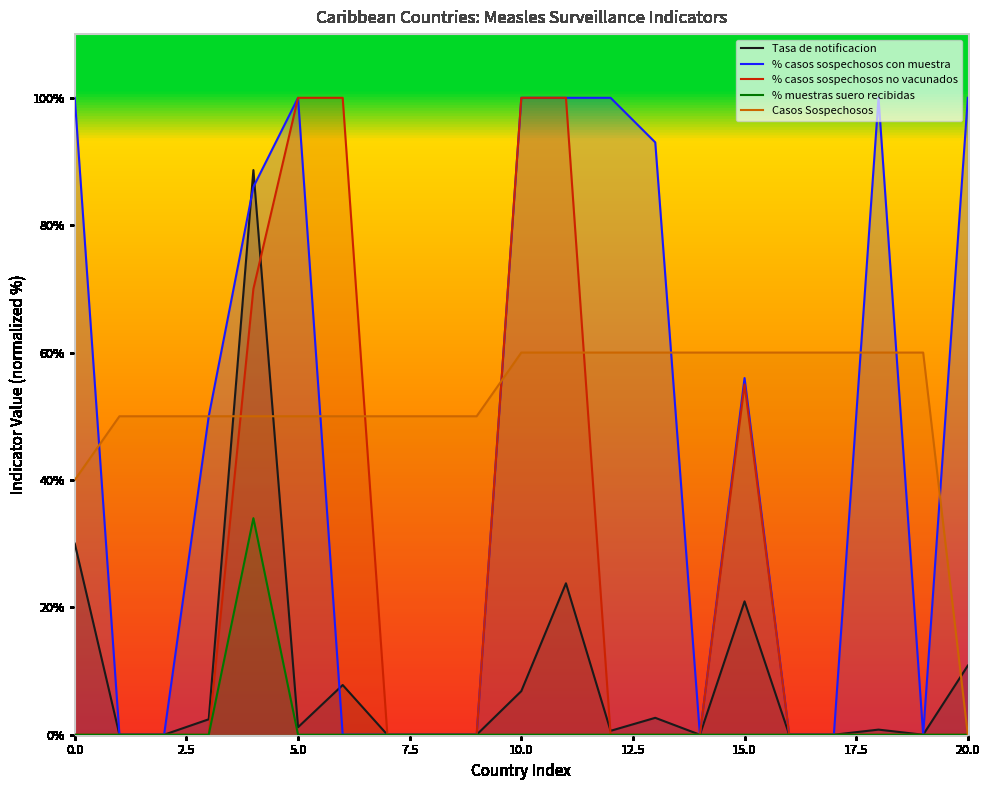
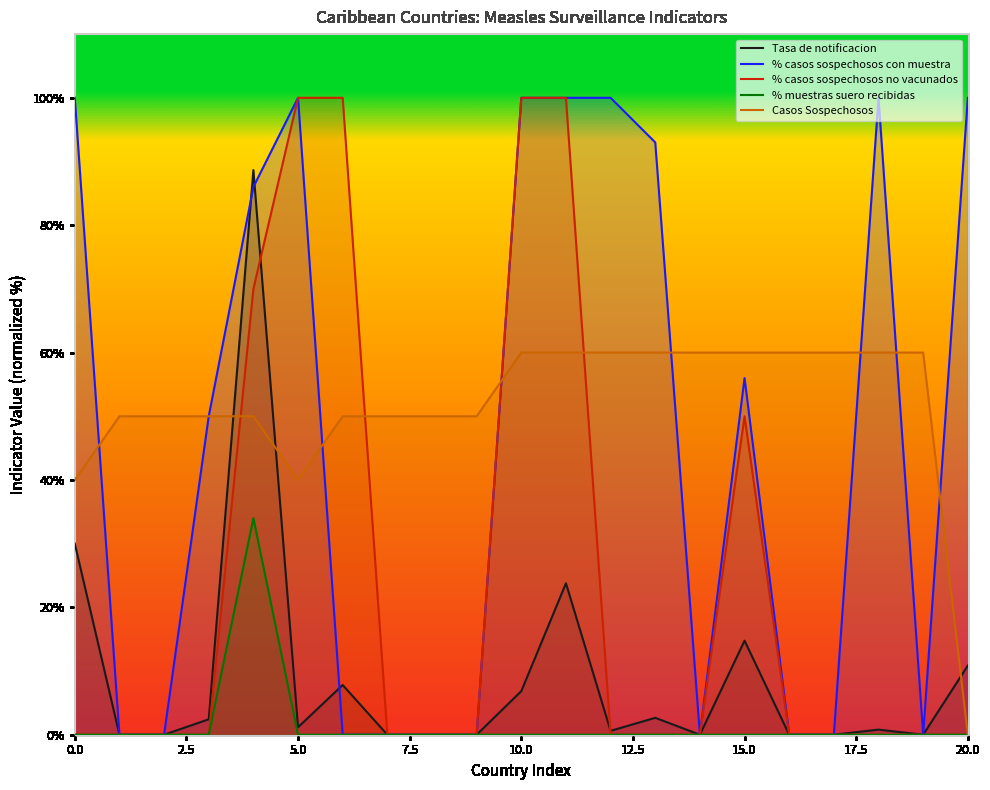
  {
    "Tasa de notificacion": {
      "0.0": "30%",
      "5.0": "1%",
      "10.0": "7%",
-     "15.0": "21%",
+     "15.0": "15%",
      "20.0": "11%"
    },
    "% casos sospechosos con muestra": {
      "0.0": "100%",
      "15.0": "56%",
      "20.0": "100%"
    },
    "% casos sospechosos no vacunados": {
-     "15.0": "55%"
+     "15.0": "50%"
    },
    "% muestras suero recibidas": {
      "5.0": "0%",
      "10.0": "0%",
      "15.0": "0%"
    },
    "Casos Sospechosos": {
      "0.0": "40%",
-     "5.0": "50%",
+     "5.0": "40%",
      "10.0": "60%",
      "15.0": "60%"
    }
  }
